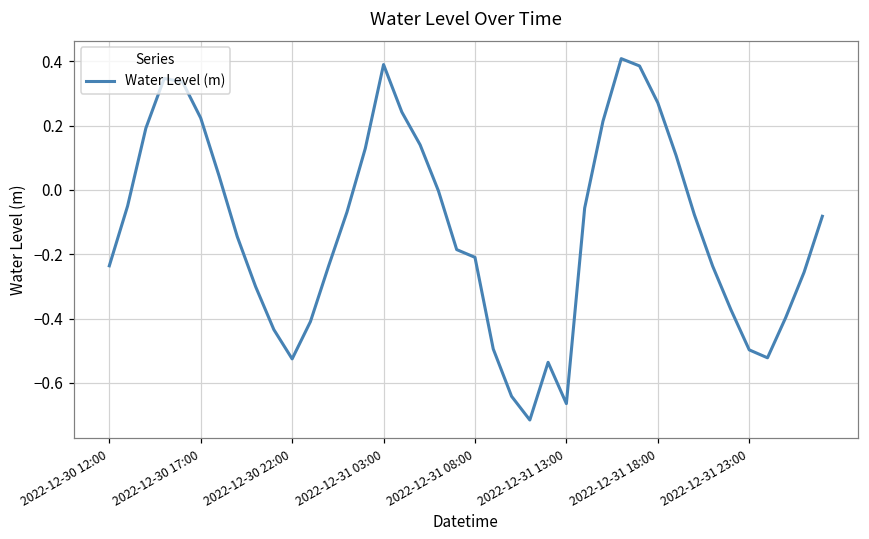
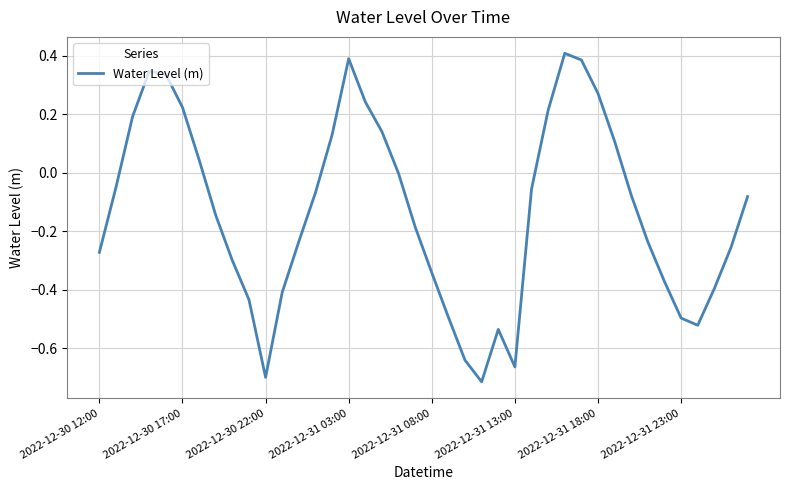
  {
-   "2022-12-30 12:00": -0.24,
+   "2022-12-30 12:00": -0.27,
    "2022-12-30 17:00": 0.22,
-   "2022-12-30 22:00": -0.53,
+   "2022-12-30 22:00": -0.70,
    "2022-12-31 03:00": 0.39,
-   "2022-12-31 08:00": -0.21,
+   "2022-12-31 08:00": -0.34,
    "2022-12-31 13:00": -0.66,
    "2022-12-31 18:00": 0.27,
    "2022-12-31 23:00": -0.50
  }
